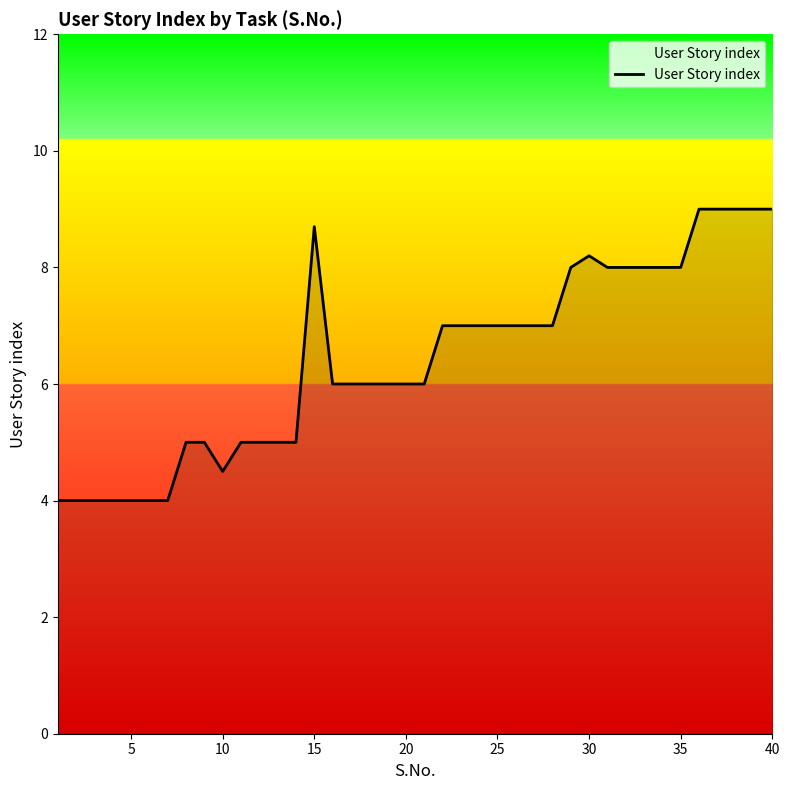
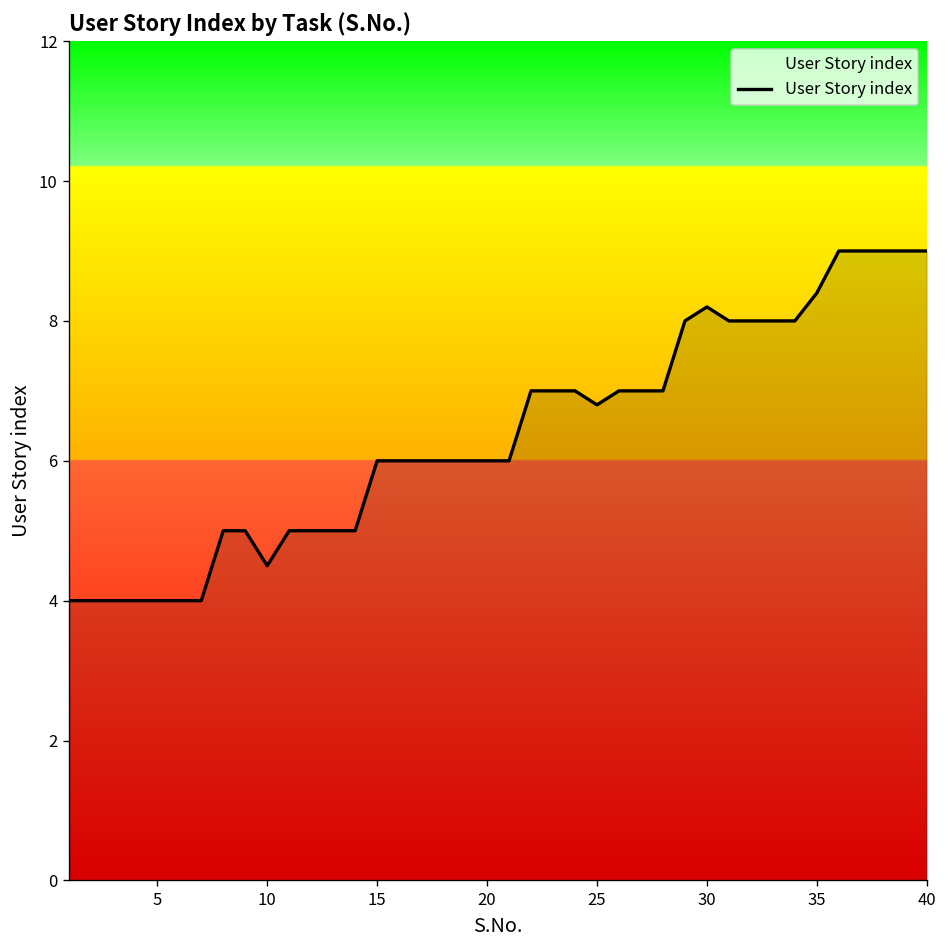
  {
    "5": 4.0,
    "10": 4.5,
-   "15": 8.7,
+   "15": 6.0,
    "20": 6.0,
-   "25": 7.0,
+   "25": 6.8,
    "30": 8.2,
-   "35": 8.0,
+   "35": 8.4,
    "40": 9.0
  }
